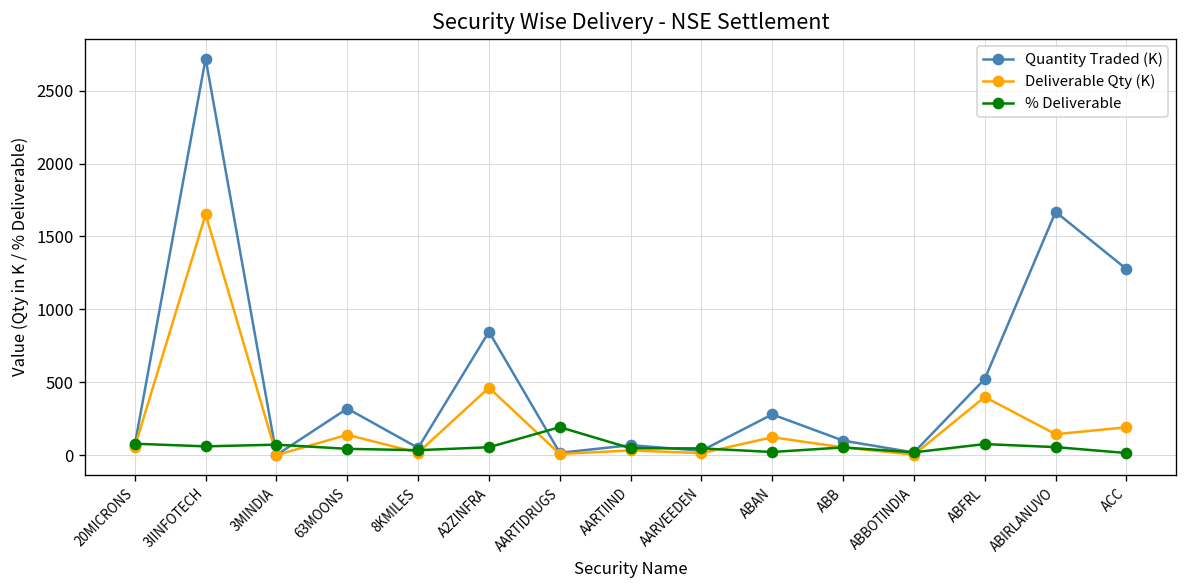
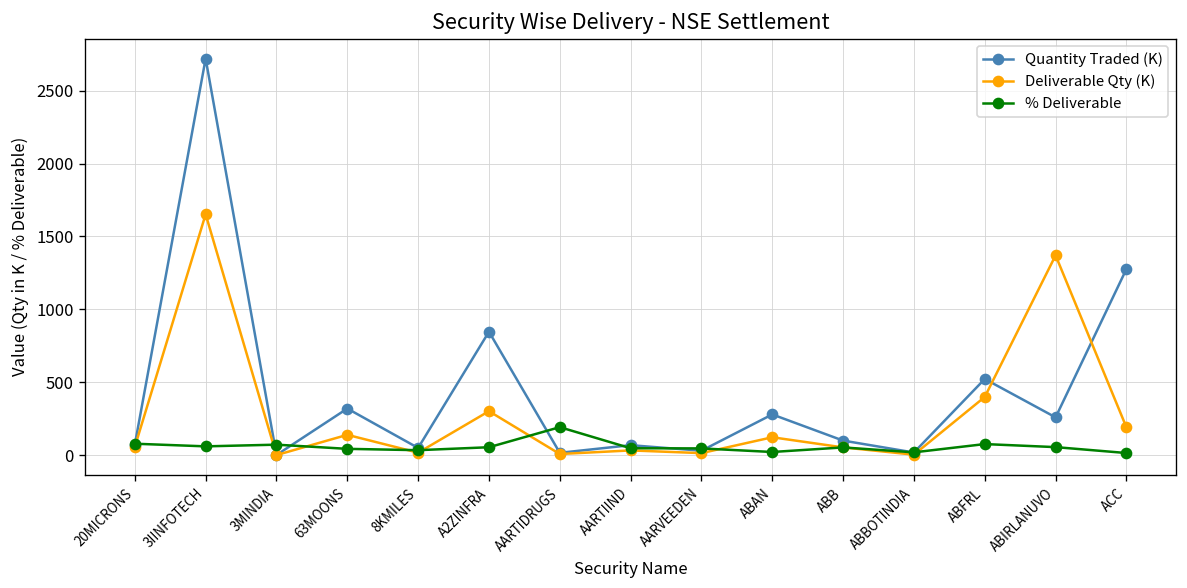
  {
    "Quantity Traded (K)": {
      "3IINFOTECH": 2720,
      "63MOONS": 320,
      "A2ZINFRA": 850,
      "ABAN": 280,
      "ABB": 100,
      "ABFRL": 520,
-     "ABIRLANUVO": 1670,
+     "ABIRLANUVO": 260,
      "ACC": 1280
    },
    "Deliverable Qty (K)": {
      "3IINFOTECH": 1650,
      "63MOONS": 140,
-     "A2ZINFRA": 460,
+     "A2ZINFRA": 300,
      "ABAN": 120,
      "ABFRL": 400,
-     "ABIRLANUVO": 140,
+     "ABIRLANUVO": 1370,
      "ACC": 190
    },
    "% Deliverable": {
      "3IINFOTECH": 60,
      "3MINDIA": 70,
      "63MOONS": 40,
      "A2ZINFRA": 50,
      "AARTIDRUGS": 190,
      "ABAN": 20,
      "ABFRL": 80,
      "ABIRLANUVO": 60,
      "ACC": 10
    }
  }
